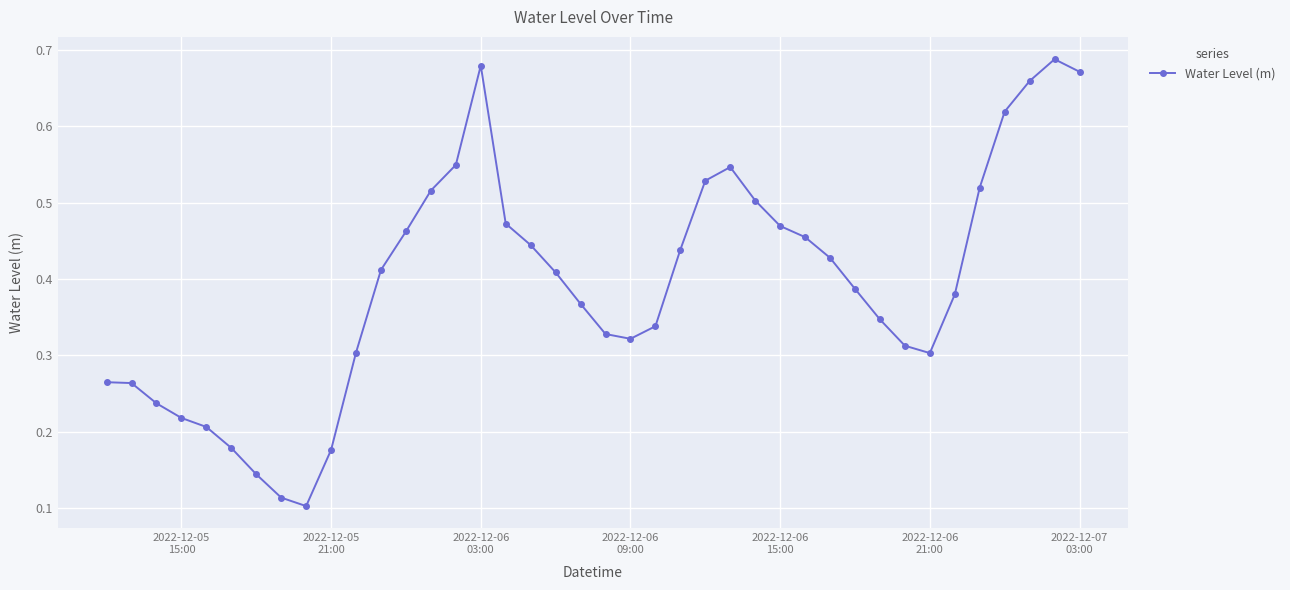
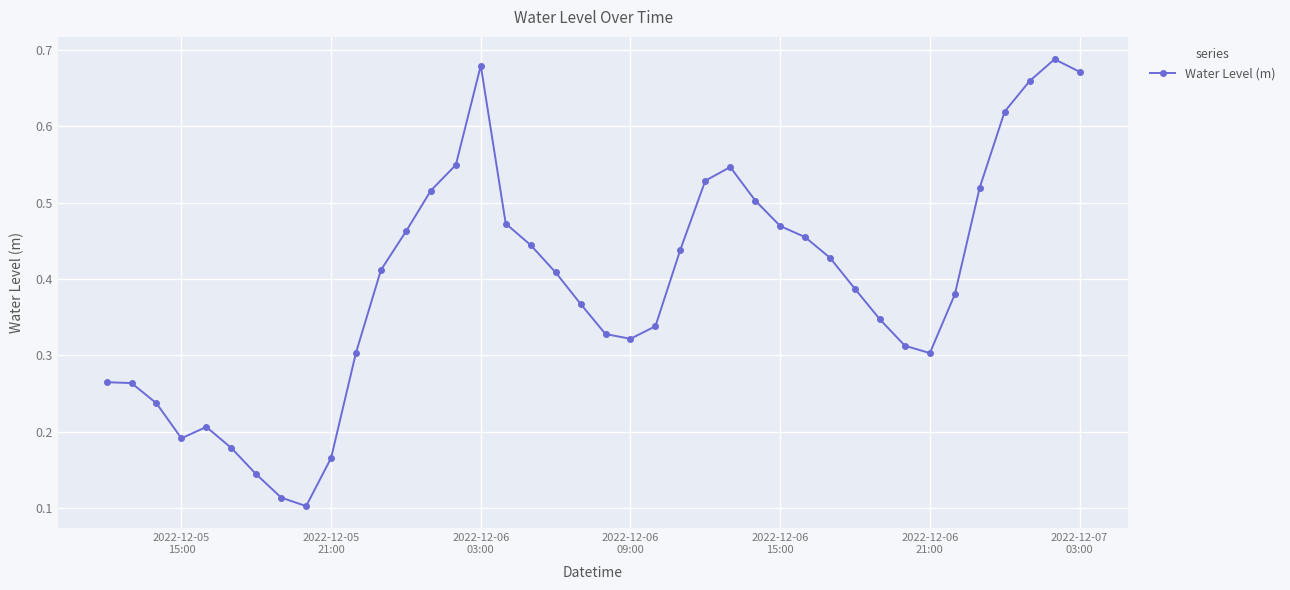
  {
-   "2022-12-05 15:00": 0.22,
-   "2022-12-05 21:00": 0.18,
+   "2022-12-05 15:00": 0.19,
+   "2022-12-05 21:00": 0.17,
    "2022-12-06 03:00": 0.68,
    "2022-12-06 09:00": 0.32,
    "2022-12-06 15:00": 0.47,
    "2022-12-06 21:00": 0.30,
    "2022-12-07 03:00": 0.67
  }
